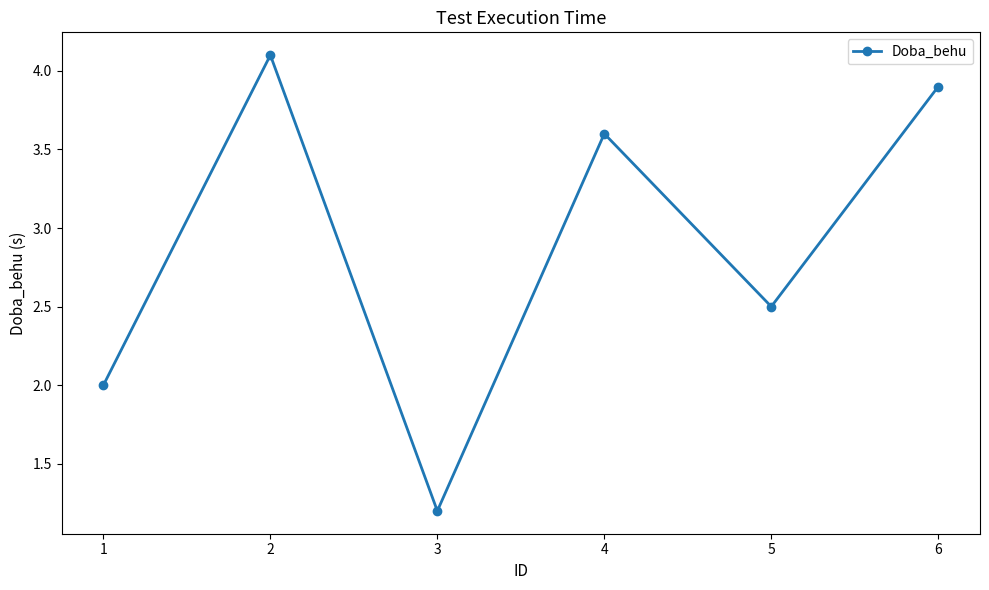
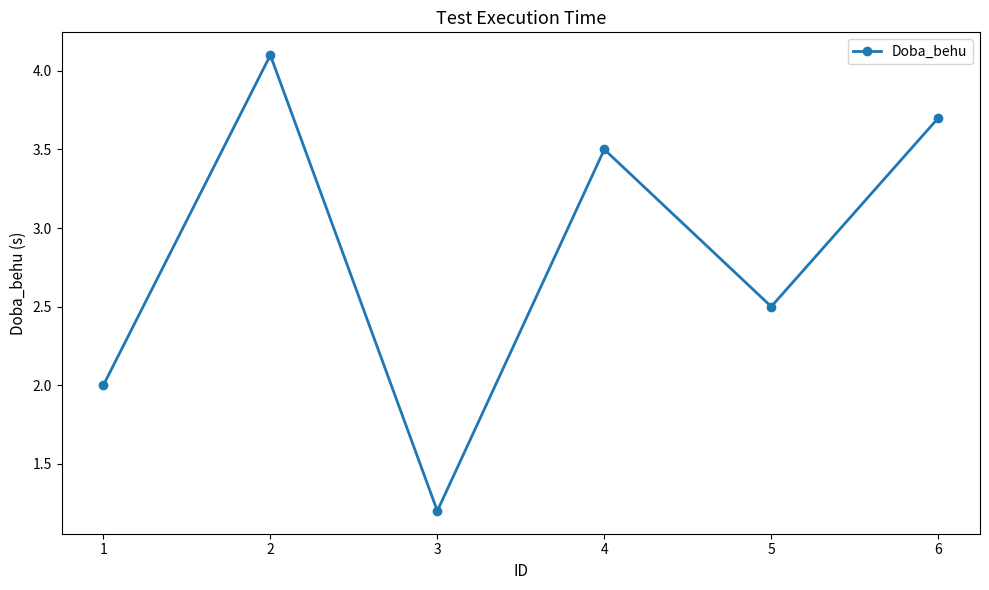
  {
    "1": 2.0,
    "2": 4.1,
    "3": 1.2,
-   "4": 3.6,
+   "4": 3.5,
    "5": 2.5,
-   "6": 3.9
+   "6": 3.7
  }
